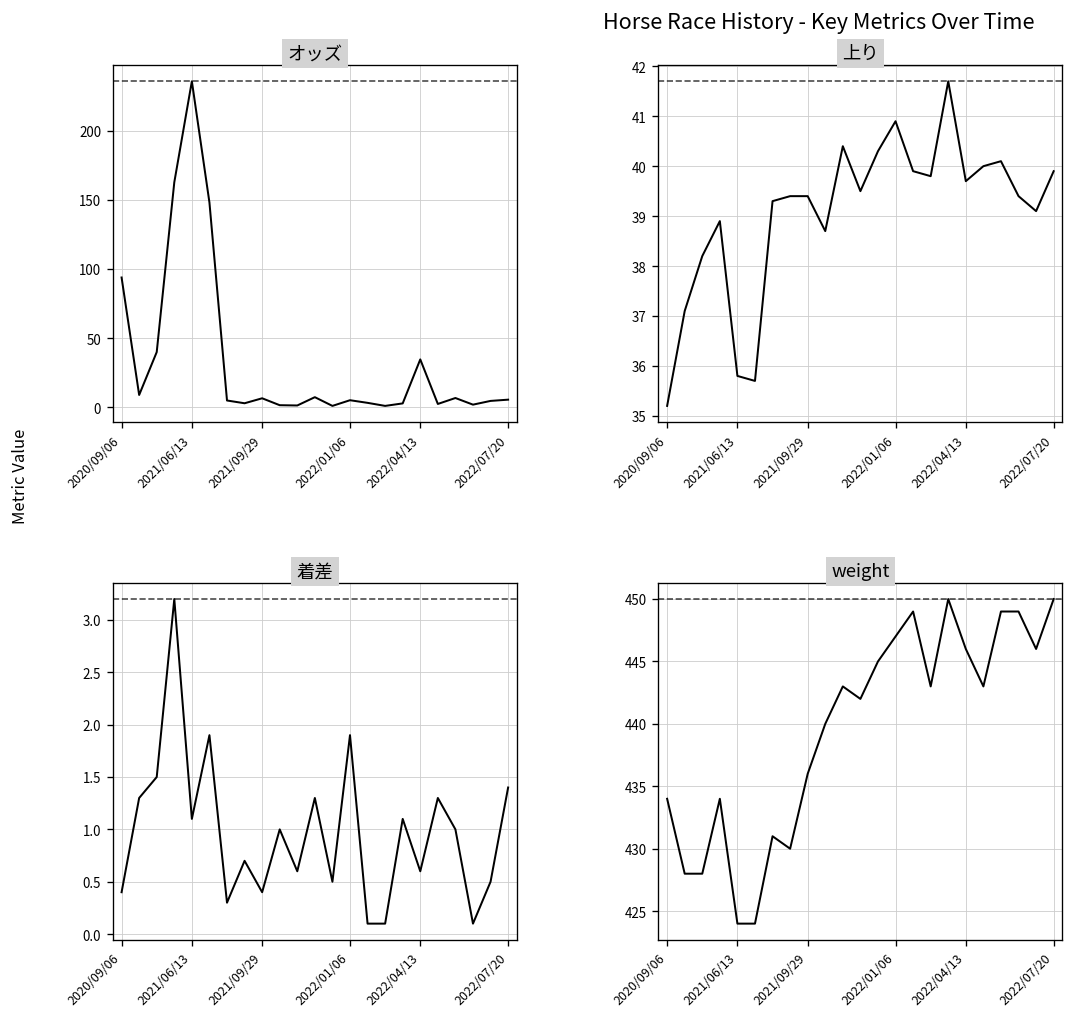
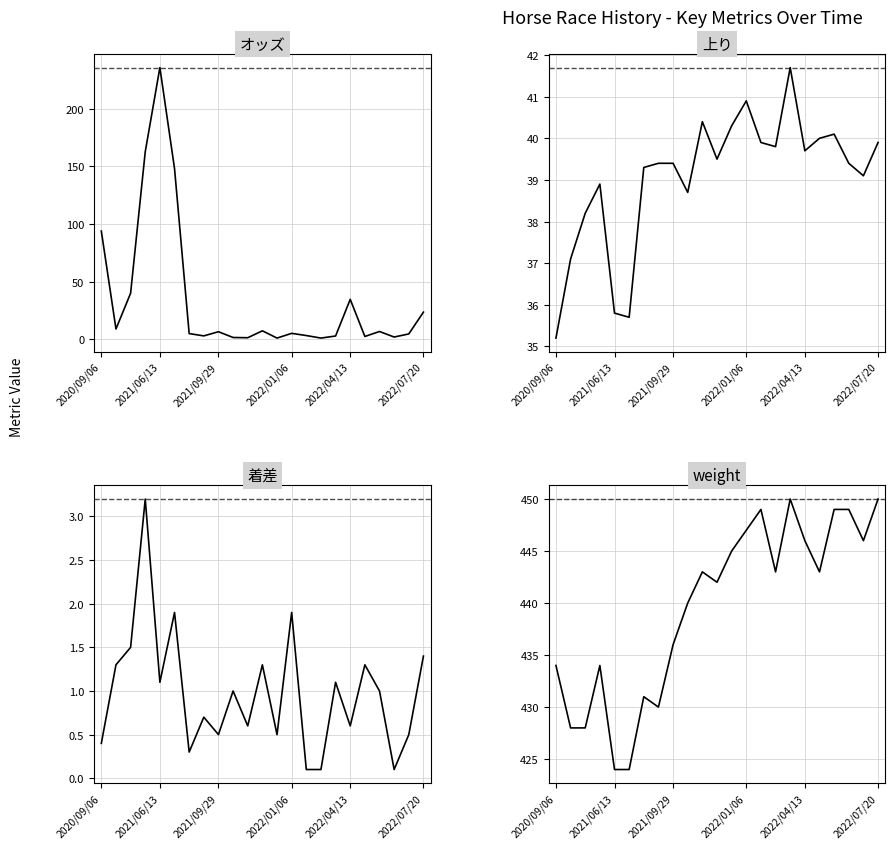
  {
    "オッズ": {
      "2020/09/06": 94,
      "2021/06/13": 236,
      "2021/09/29": 7,
      "2022/01/06": 5,
      "2022/04/13": 35,
-     "2022/07/20": 6
+     "2022/07/20": 24
    },
    "上り": {
      "2020/09/06": 35.2,
      "2021/06/13": 35.8,
      "2021/09/29": 39.4,
      "2022/01/06": 40.9,
      "2022/04/13": 39.7,
      "2022/07/20": 39.9
    },
    "着差": {
      "2020/09/06": 0.4,
      "2021/06/13": 1.1,
-     "2021/09/29": 0.4,
+     "2021/09/29": 0.5,
      "2022/01/06": 1.9,
      "2022/04/13": 0.6,
      "2022/07/20": 1.4
    },
    "weight": {
      "2020/09/06": 434.0,
      "2021/06/13": 424.0,
      "2021/09/29": 436.0,
      "2022/01/06": 447.0,
      "2022/04/13": 446.0,
      "2022/07/20": 450.0
    }
  }
